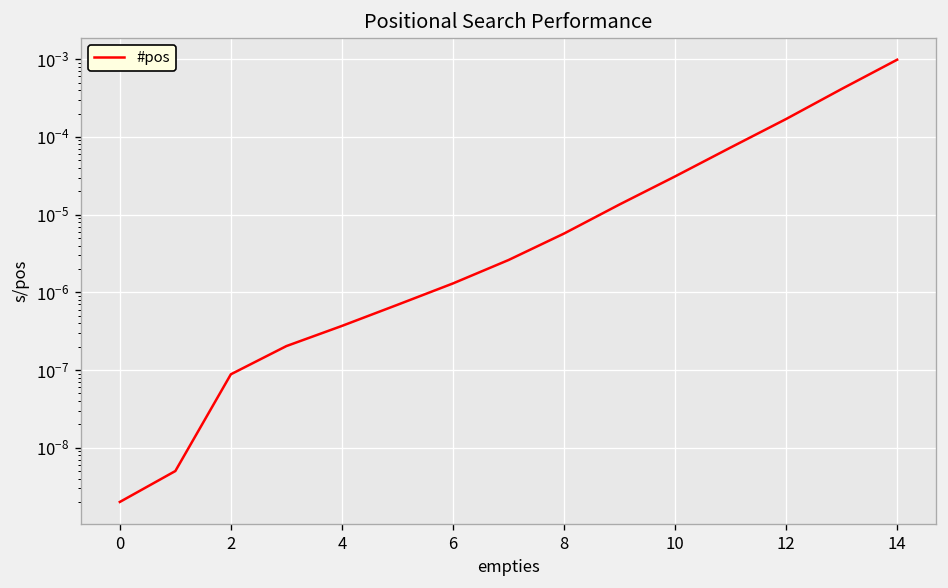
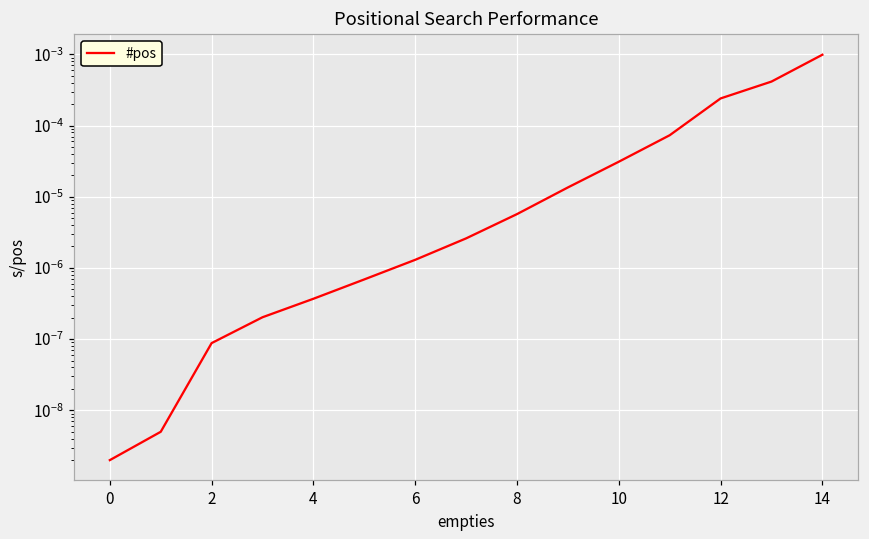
  {
    "0": 0.0000000020,
    "2": 0.00000009,
    "4": 0.0000004,
    "6": 0.0000013,
    "8": 0.000006,
    "10": 0.00003,
-   "12": 0.00017,
+   "12": 0.00024,
    "14": 0.0010
  }
